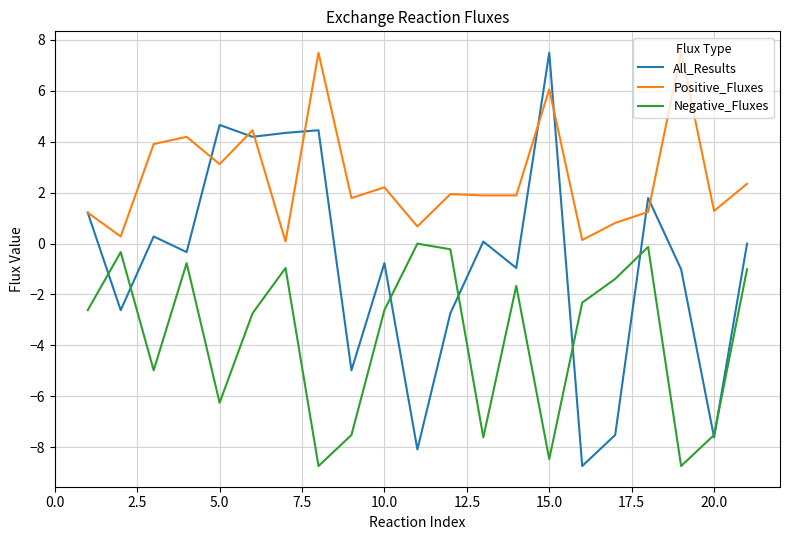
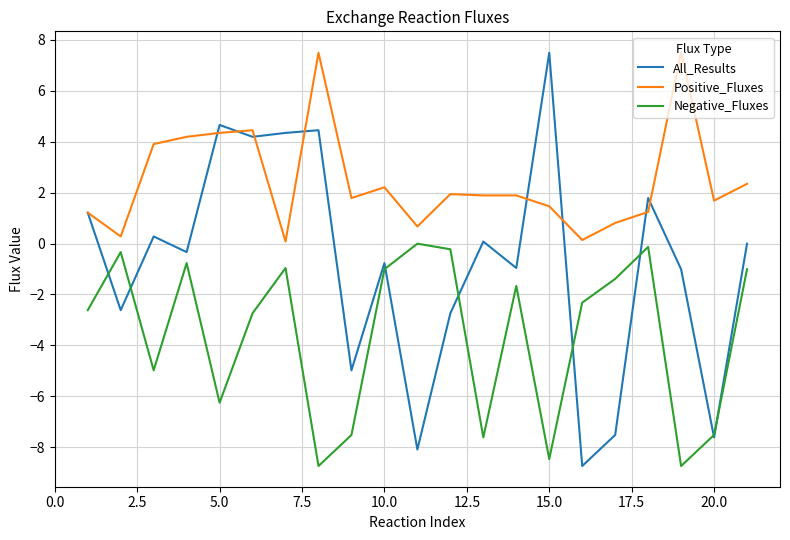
  {
    "All_Results": {
      "5.0": 4.7,
      "10.0": -0.8,
      "15.0": 7.5
    },
    "Positive_Fluxes": {
-     "5.0": 3.1,
+     "5.0": 4.3,
      "10.0": 2.2,
-     "15.0": 6.1,
-     "20.0": 1.3
+     "15.0": 1.5,
+     "20.0": 1.7
    },
    "Negative_Fluxes": {
      "5.0": -6.3,
-     "10.0": -2.6,
+     "10.0": -1.0,
      "15.0": -8.5
    }
  }
